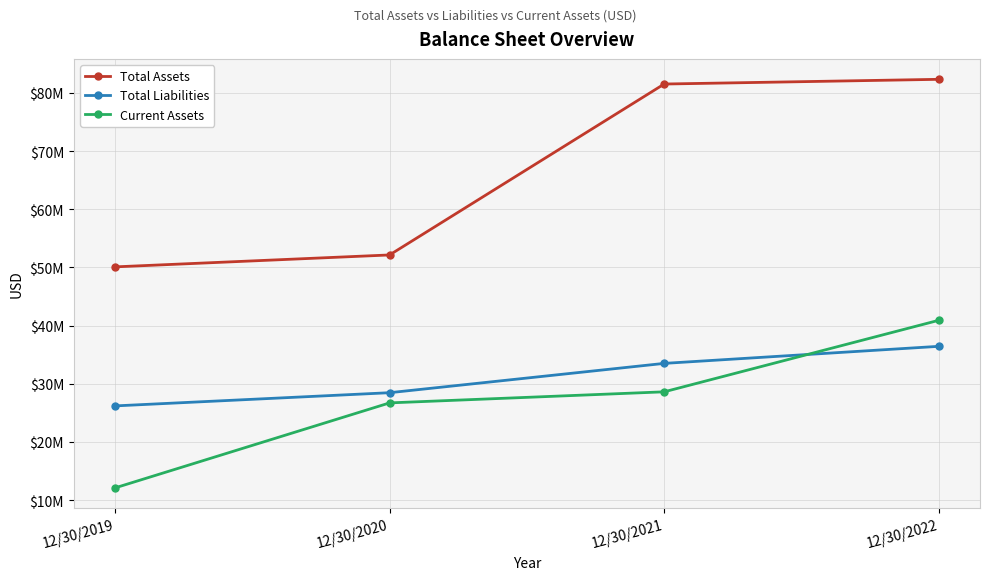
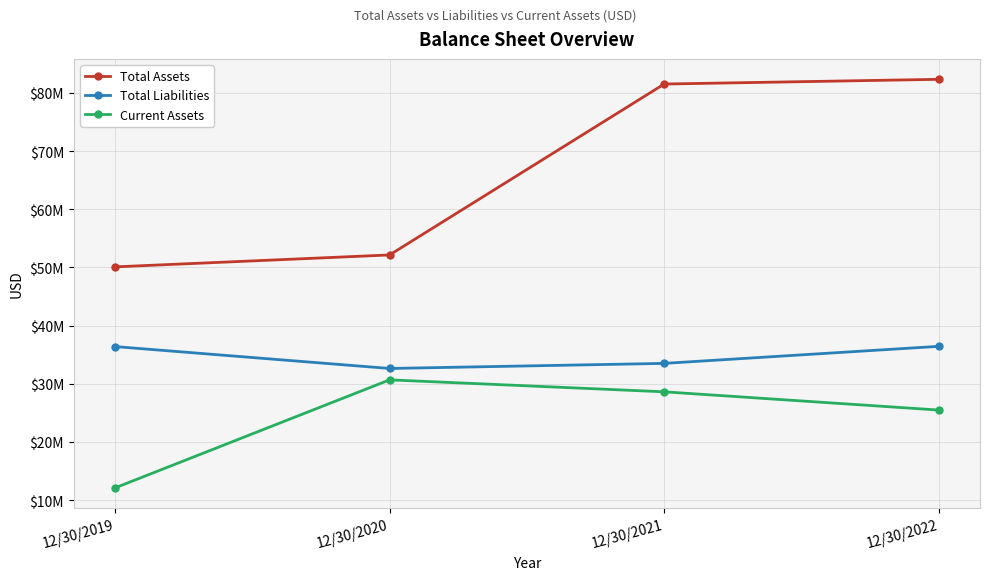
  {
    "Total Assets": {
      "12/30/2019": "$50000000",
      "12/30/2020": "$52000000",
      "12/30/2021": "$82000000",
      "12/30/2022": "$82000000"
    },
    "Total Liabilities": {
-     "12/30/2019": "$26000000",
-     "12/30/2020": "$28000000",
+     "12/30/2019": "$36000000",
+     "12/30/2020": "$33000000",
      "12/30/2021": "$34000000",
      "12/30/2022": "$36000000"
    },
    "Current Assets": {
      "12/30/2019": "$12000000",
-     "12/30/2020": "$27000000",
+     "12/30/2020": "$31000000",
      "12/30/2021": "$29000000",
-     "12/30/2022": "$41000000"
+     "12/30/2022": "$25000000"
    }
  }
